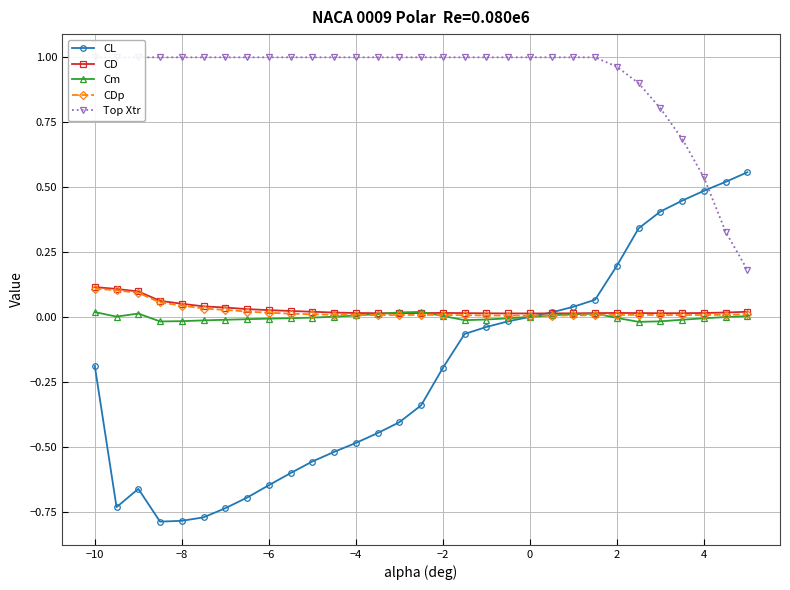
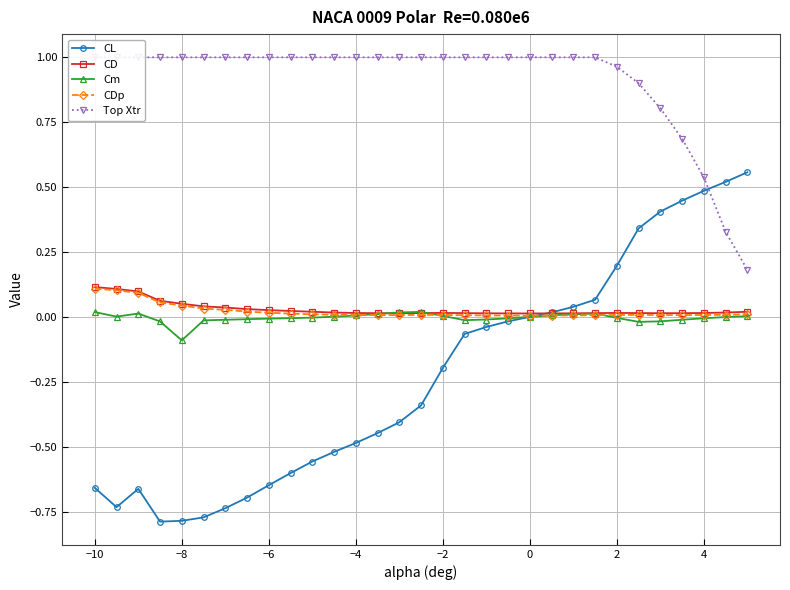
  {
    "CL": {
-     "−10": -0.19,
+     "−10": -0.66,
      "−8": -0.79,
      "−6": -0.65,
      "−4": -0.49,
      "−2": -0.20,
      "2": 0.20,
      "4": 0.49
    },
    "CD": {
      "−6": 0.03
    },
    "Cm": {
      "−10": 0.02,
-     "−8": -0.02,
+     "−8": -0.09,
      "−6": -0.01,
      "2": 0.00,
      "4": -0.01
    },
    "CDp": {
      "−6": 0.02
    },
    "Top Xtr": {
      "−8": 1.00,
      "−6": 1.00,
      "−4": 1.00,
      "−2": 1.00,
      "0": 1.00,
      "2": 0.96,
      "4": 0.54
    }
  }
